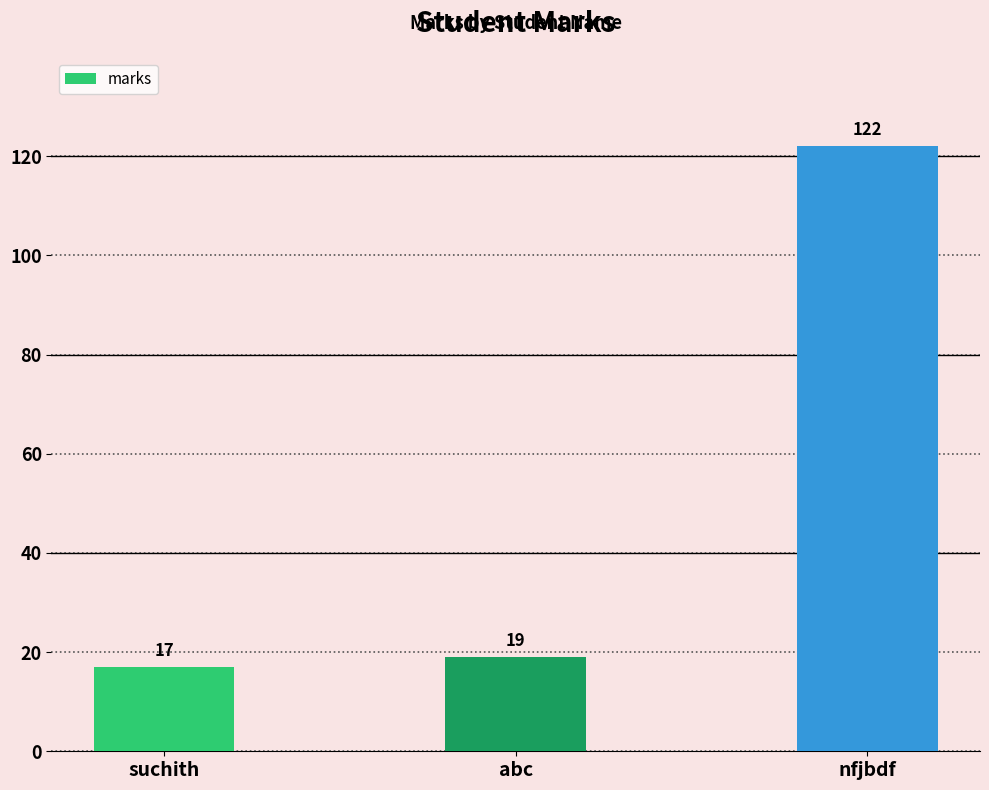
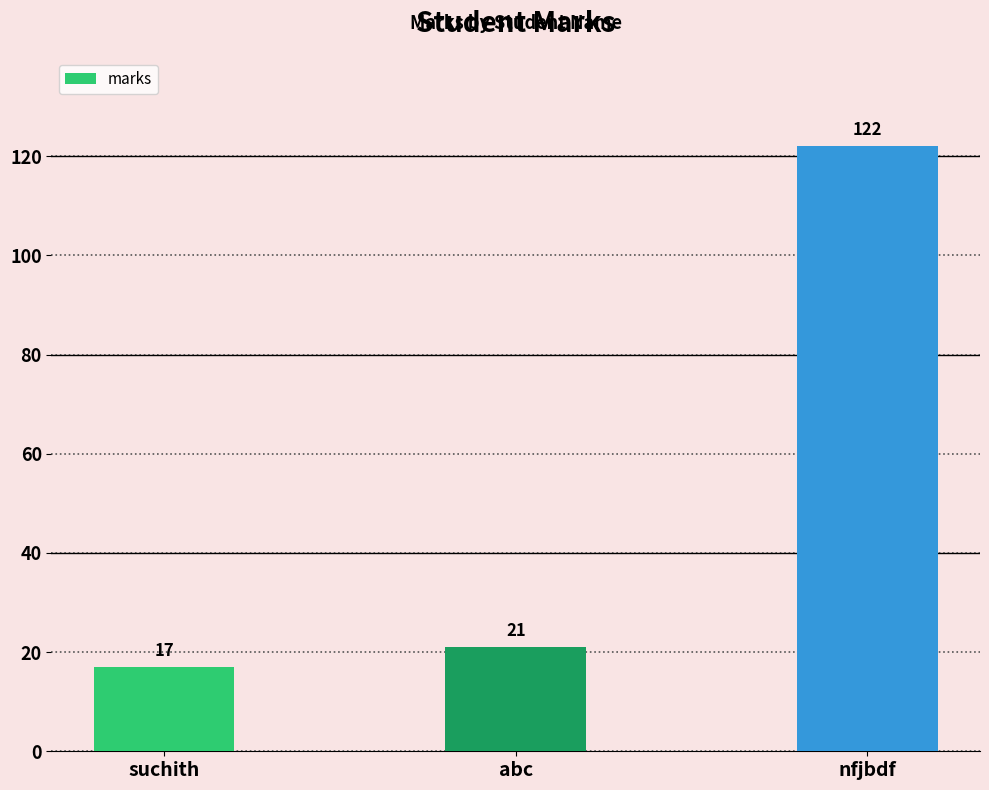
  {
    "suchith": 17,
-   "abc": 19,
+   "abc": 21,
    "nfjbdf": 122
  }
